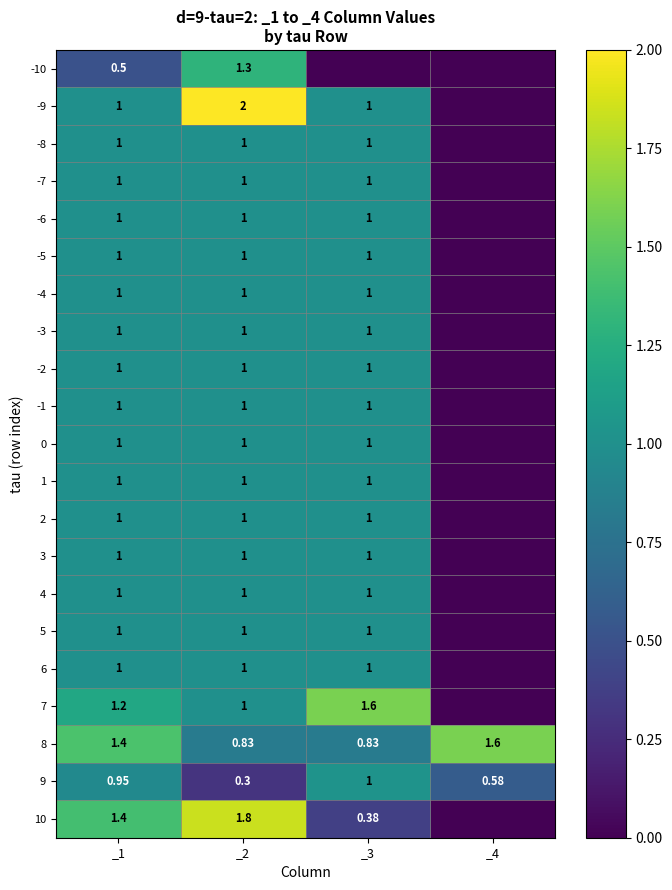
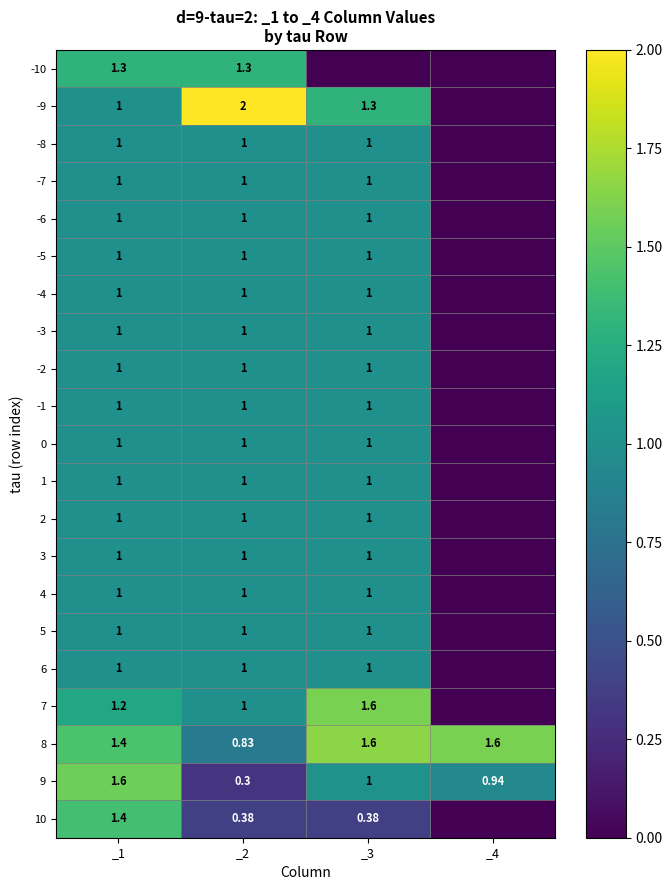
  {
    "-10": {
-     "_1": 0.5,
+     "_1": 1.3,
      "_2": 1.3
    },
    "-9": {
      "_1": 1,
      "_2": 2,
-     "_3": 1
+     "_3": 1.3
    },
    "-8": {
      "_1": 1,
      "_2": 1,
      "_3": 1
    },
    "-7": {
      "_1": 1,
      "_2": 1,
      "_3": 1
    },
    "-6": {
      "_1": 1,
      "_2": 1,
      "_3": 1
    },
    "-5": {
      "_1": 1,
      "_2": 1,
      "_3": 1
    },
    "-4": {
      "_1": 1,
      "_2": 1,
      "_3": 1
    },
    "-3": {
      "_1": 1,
      "_2": 1,
      "_3": 1
    },
    "-2": {
      "_1": 1,
      "_2": 1,
      "_3": 1
    },
    "-1": {
      "_1": 1,
      "_2": 1,
      "_3": 1
    },
    "0": {
      "_1": 1,
      "_2": 1,
      "_3": 1
    },
    "1": {
      "_1": 1,
      "_2": 1,
      "_3": 1
    },
    "2": {
      "_1": 1,
      "_2": 1,
      "_3": 1
    },
    "3": {
      "_1": 1,
      "_2": 1,
      "_3": 1
    },
    "4": {
      "_1": 1,
      "_2": 1,
      "_3": 1
    },
    "5": {
      "_1": 1,
      "_2": 1,
      "_3": 1
    },
    "6": {
      "_1": 1,
      "_2": 1,
      "_3": 1
    },
    "7": {
      "_1": 1.2,
      "_2": 1,
      "_3": 1.6
    },
    "8": {
      "_1": 1.4,
      "_2": 0.83,
-     "_3": 0.83,
+     "_3": 1.6,
      "_4": 1.6
    },
    "9": {
-     "_1": 0.95,
+     "_1": 1.6,
      "_2": 0.3,
      "_3": 1,
-     "_4": 0.58
+     "_4": 0.94
    },
    "10": {
      "_1": 1.4,
-     "_2": 1.8,
+     "_2": 0.38,
      "_3": 0.38
    }
  }
